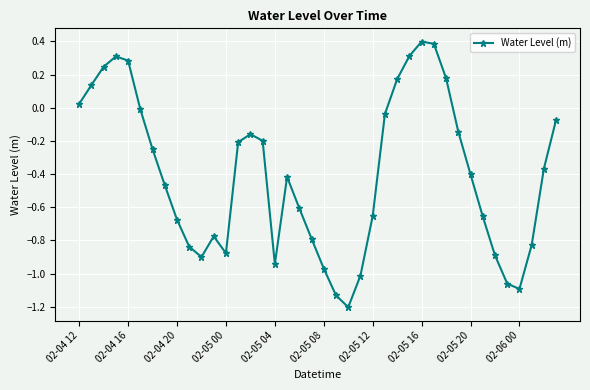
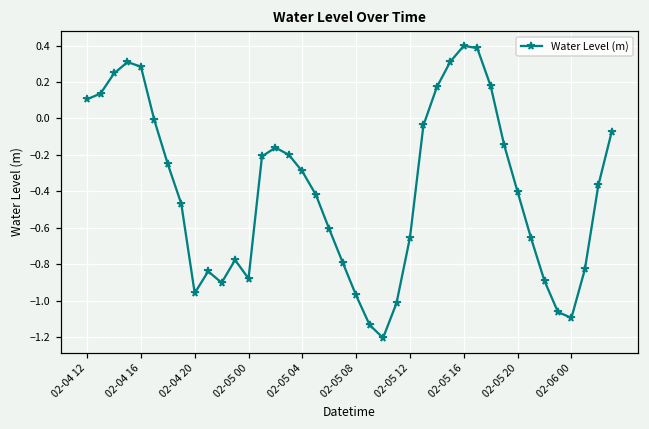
  {
-   "02-04 12": 0.02,
+   "02-04 12": 0.11,
    "02-04 16": 0.28,
-   "02-04 20": -0.68,
+   "02-04 20": -0.96,
    "02-05 00": -0.88,
-   "02-05 04": -0.94,
+   "02-05 04": -0.29,
    "02-05 08": -0.97,
    "02-05 12": -0.65,
    "02-05 16": 0.40,
    "02-05 20": -0.40,
    "02-06 00": -1.09
  }
